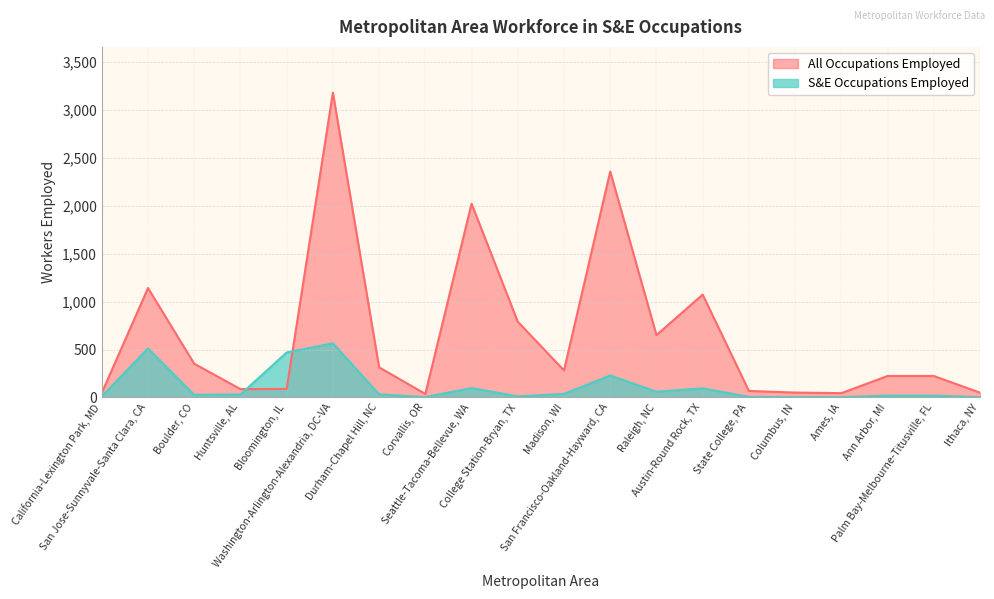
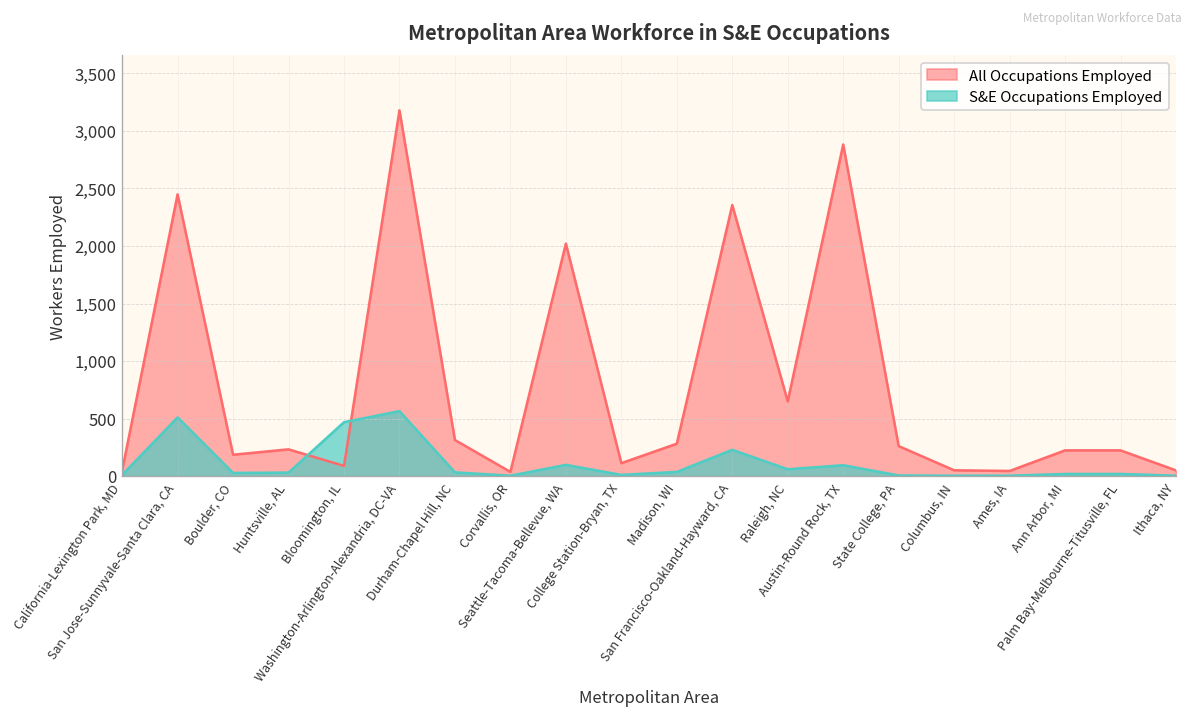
  {
    "All Occupations Employed": {
      "California-Lexington Park, MD": "0",
-     "San Jose-Sunnyvale-Santa Clara, CA": "1,100",
-     "Boulder, CO": "400",
-     "Huntsville, AL": "100",
+     "San Jose-Sunnyvale-Santa Clara, CA": "2,400",
+     "Boulder, CO": "200",
+     "Huntsville, AL": "200",
      "Bloomington, IL": "100",
      "Washington-Arlington-Alexandria, DC-VA": "3,200",
      "Durham-Chapel Hill, NC": "300",
      "Corvallis, OR": "0",
      "Seattle-Tacoma-Bellevue, WA": "2,000",
-     "College Station-Bryan, TX": "800",
+     "College Station-Bryan, TX": "100",
      "Madison, WI": "300",
      "San Francisco-Oakland-Hayward, CA": "2,400",
      "Raleigh, NC": "700",
-     "Austin-Round Rock, TX": "1,100",
-     "State College, PA": "100",
+     "Austin-Round Rock, TX": "2,900",
+     "State College, PA": "300",
      "Columbus, IN": "100",
      "Ames, IA": "0",
      "Ann Arbor, MI": "200",
      "Palm Bay-Melbourne-Titusville, FL": "200",
      "Ithaca, NY": "100"
    },
    "S&E Occupations Employed": {
      "California-Lexington Park, MD": "0",
      "San Jose-Sunnyvale-Santa Clara, CA": "500",
      "Boulder, CO": "0",
      "Huntsville, AL": "0",
      "Bloomington, IL": "500",
      "Washington-Arlington-Alexandria, DC-VA": "600",
      "Durham-Chapel Hill, NC": "0",
      "Corvallis, OR": "0",
      "Seattle-Tacoma-Bellevue, WA": "100",
      "College Station-Bryan, TX": "0",
      "Madison, WI": "0",
      "San Francisco-Oakland-Hayward, CA": "200",
      "Raleigh, NC": "100",
      "Austin-Round Rock, TX": "100",
      "State College, PA": "0",
      "Columbus, IN": "0",
      "Ames, IA": "0",
      "Ann Arbor, MI": "0",
      "Palm Bay-Melbourne-Titusville, FL": "0",
      "Ithaca, NY": "0"
    }
  }
